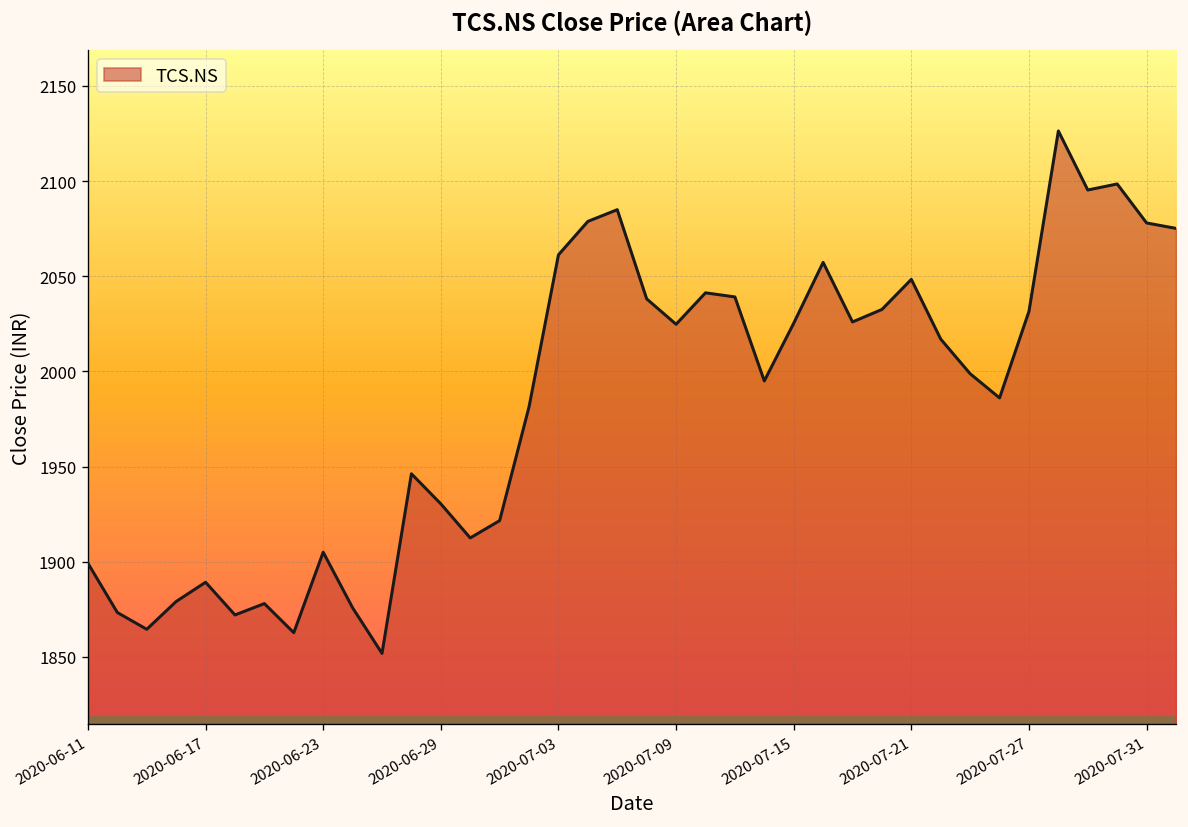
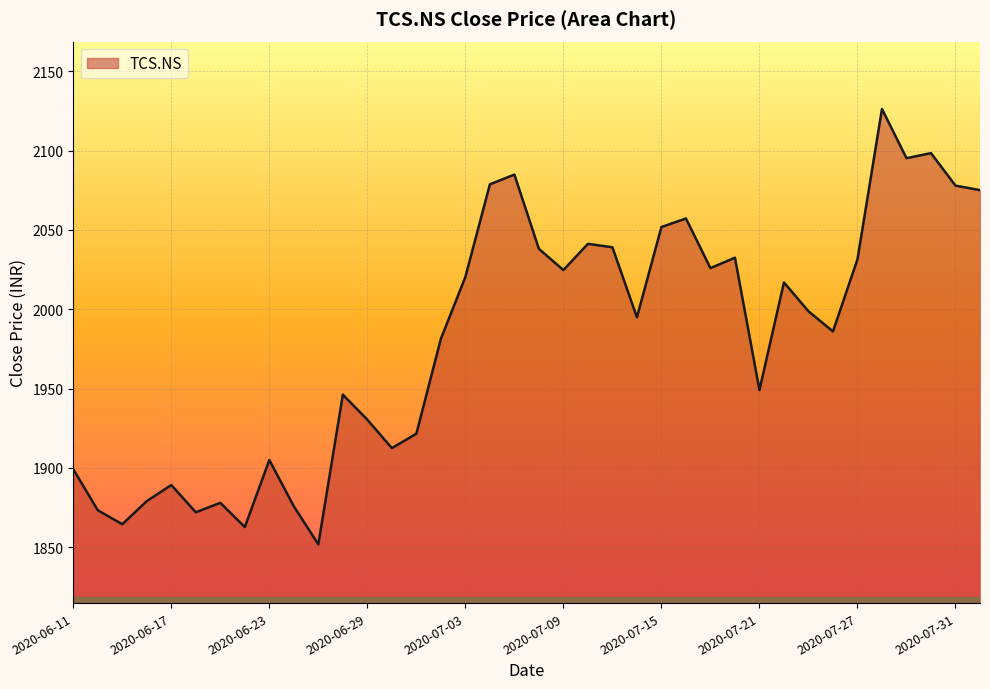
  {
    "2020-06-11": 1899,
    "2020-06-17": 1889,
    "2020-06-23": 1905,
    "2020-06-29": 1930,
-   "2020-07-03": 2061,
+   "2020-07-03": 2020,
    "2020-07-09": 2025,
-   "2020-07-15": 2025,
-   "2020-07-21": 2048,
+   "2020-07-15": 2052,
+   "2020-07-21": 1949,
    "2020-07-27": 2032,
    "2020-07-31": 2078
  }
